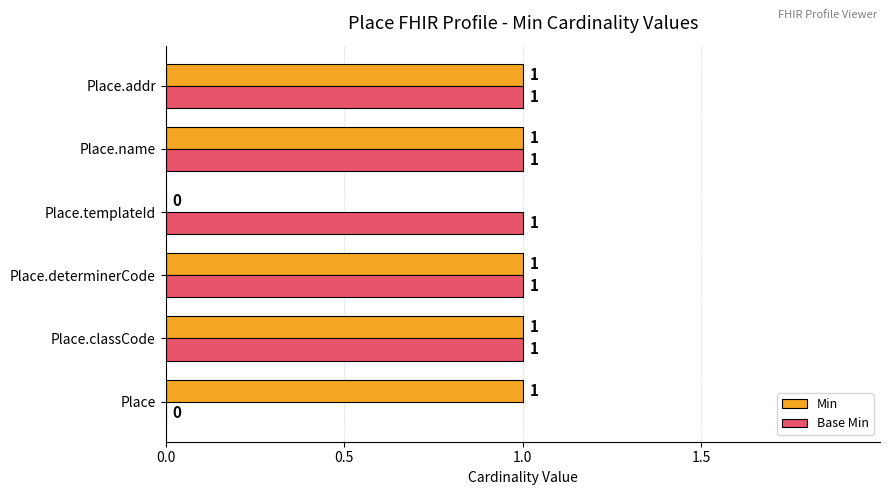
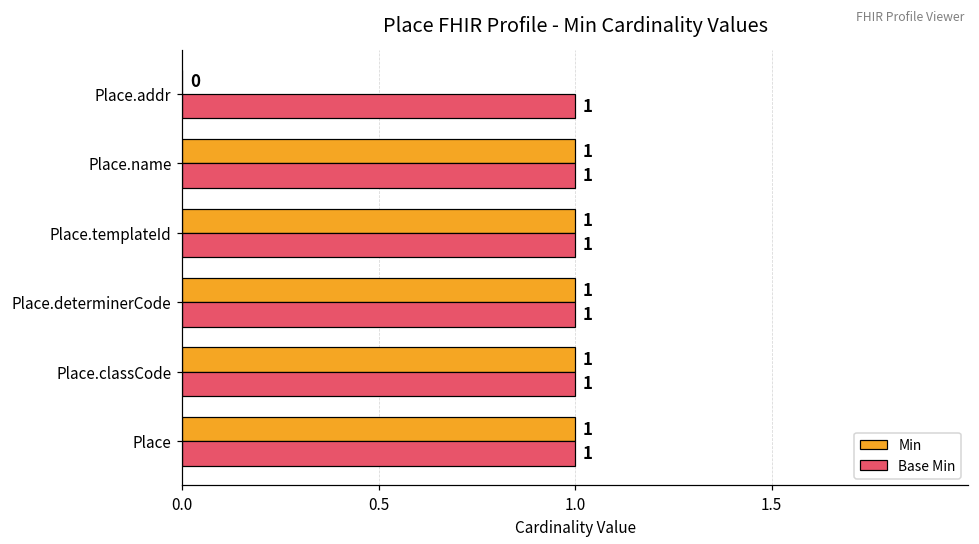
  {
    "Min": {
-     "Place.addr": 1,
+     "Place.addr": 0,
      "Place.name": 1,
-     "Place.templateId": 0,
+     "Place.templateId": 1,
      "Place.determinerCode": 1,
      "Place.classCode": 1,
      "Place": 1
    },
    "Base Min": {
      "Place.addr": 1,
      "Place.name": 1,
      "Place.templateId": 1,
      "Place.determinerCode": 1,
      "Place.classCode": 1,
-     "Place": 0
+     "Place": 1
    }
  }
